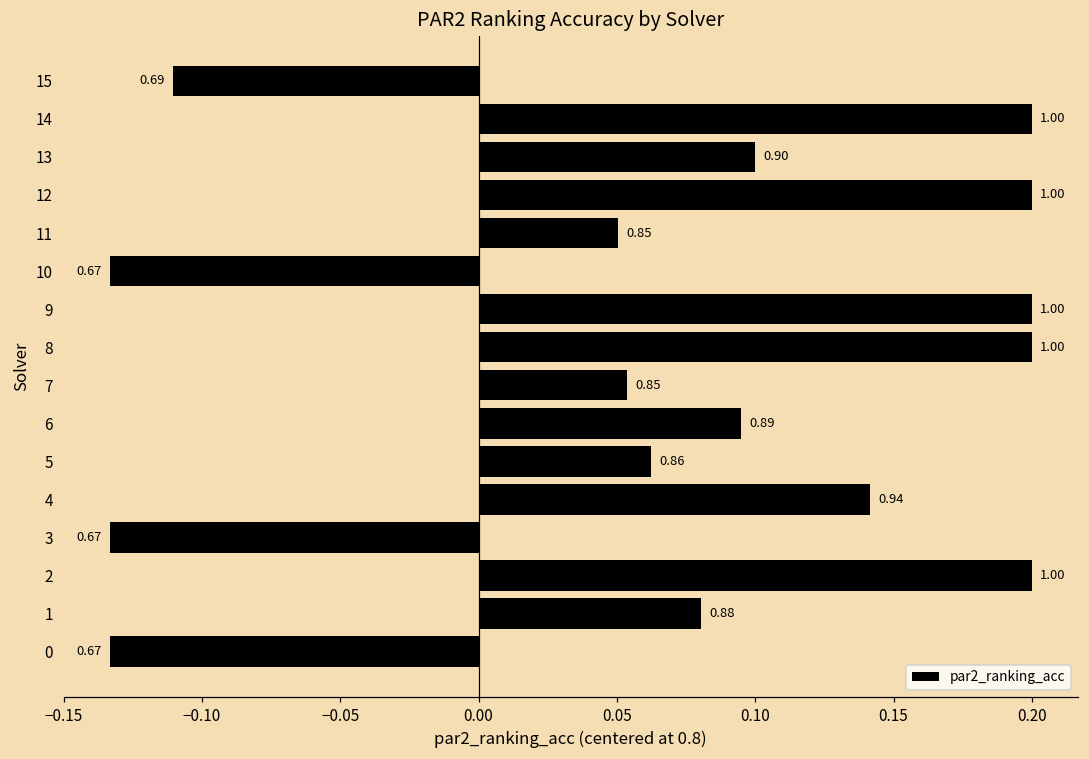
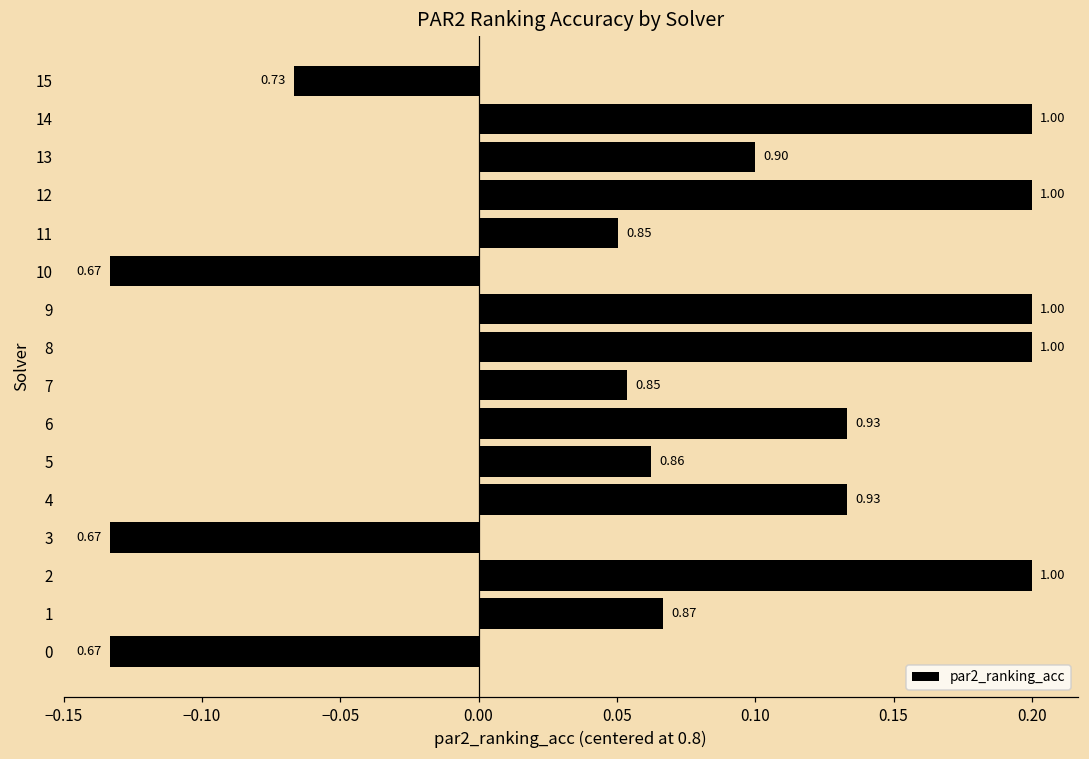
  {
-   "15": 0.69,
-   "6": 0.89,
-   "4": 0.94,
-   "1": 0.88
+   "15": 0.73,
+   "6": 0.93,
+   "4": 0.93,
+   "1": 0.87
  }
